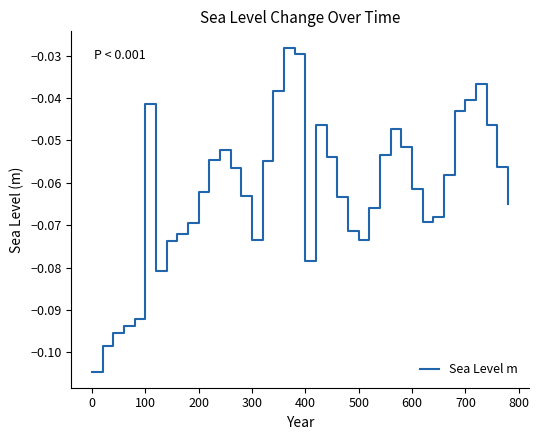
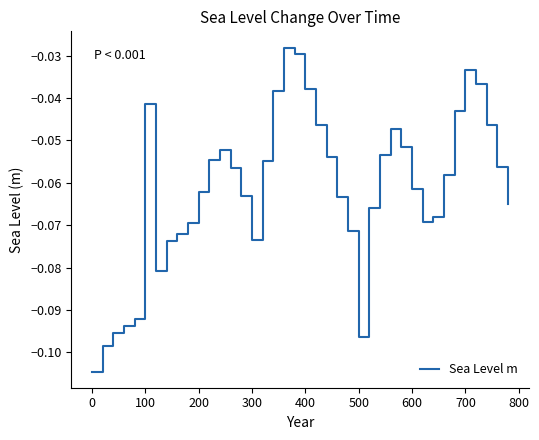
  {
    "0": -0.105,
    "100": -0.041,
    "200": -0.062,
    "300": -0.074,
-   "400": -0.078,
-   "500": -0.074,
+   "400": -0.038,
+   "500": -0.096,
    "600": -0.062,
-   "700": -0.040
+   "700": -0.033
  }
